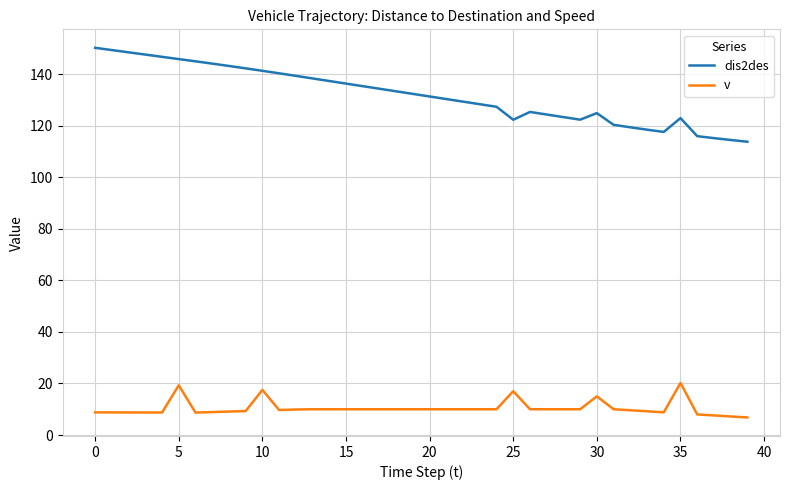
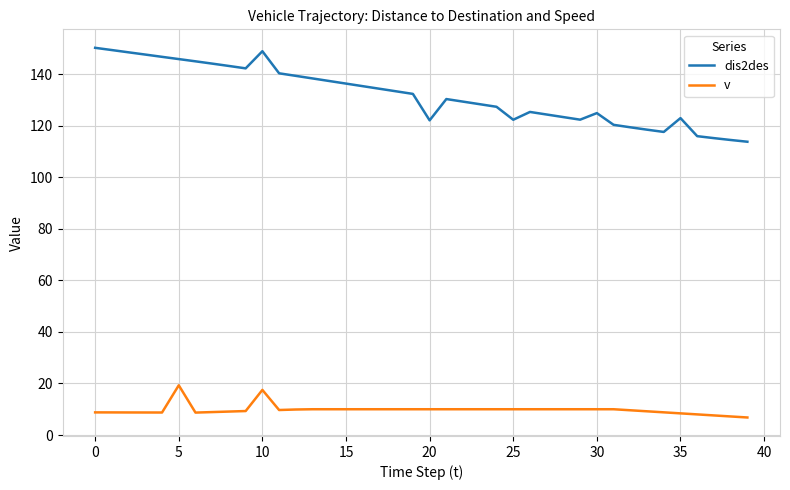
  {
    "dis2des": {
      "0": 150,
      "5": 146,
-     "10": 141,
+     "10": 149,
      "15": 136,
-     "20": 131,
+     "20": 122,
      "25": 122,
      "30": 125,
      "35": 123
    },
    "v": {
      "0": 9,
      "5": 19,
      "10": 18,
      "15": 10,
      "20": 10,
-     "25": 17,
-     "30": 15,
-     "35": 20
+     "25": 10,
+     "30": 10,
+     "35": 8
    }
  }
